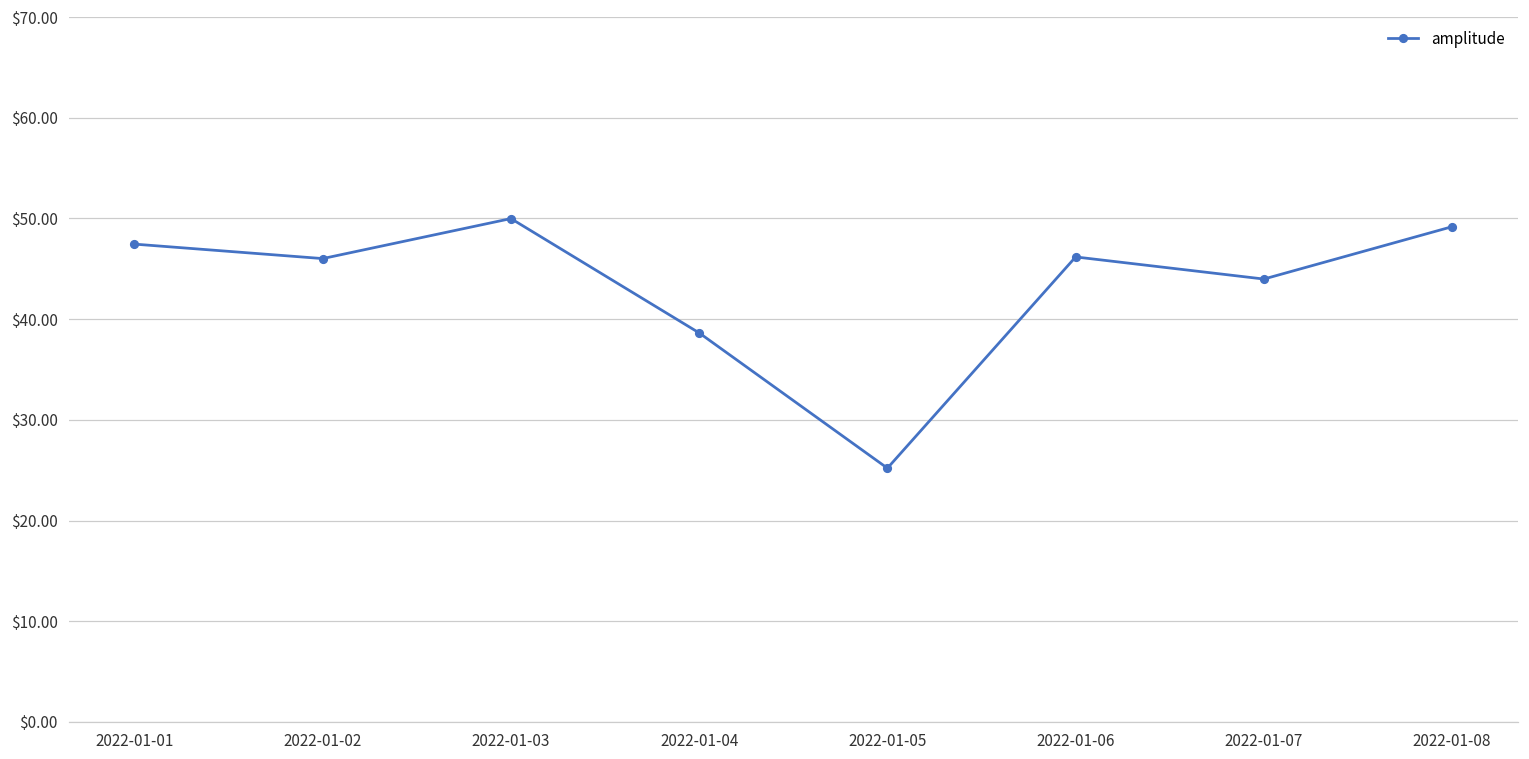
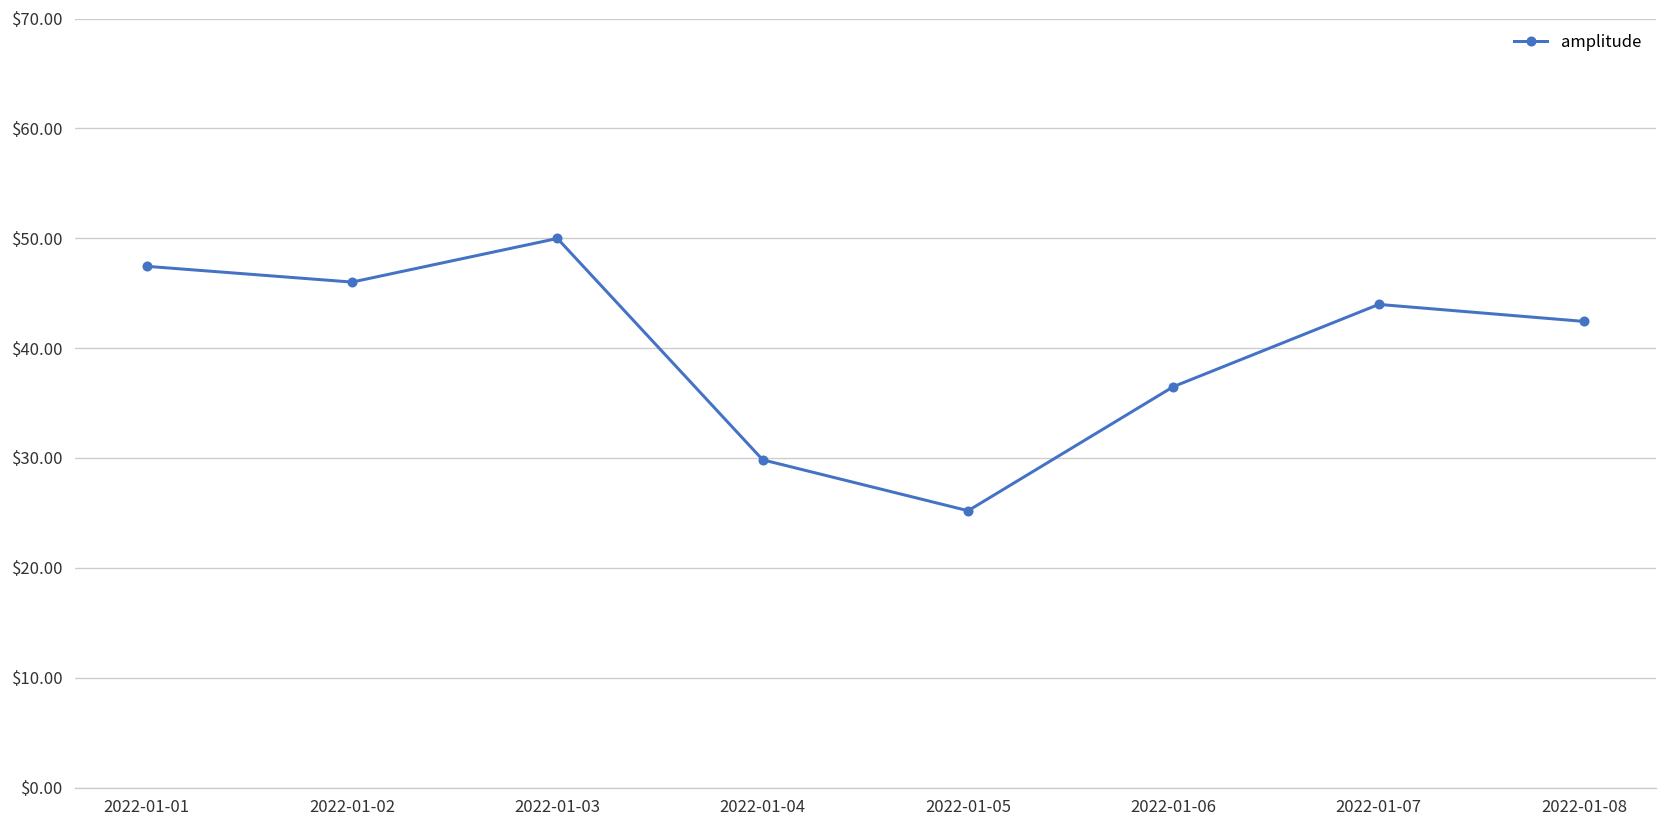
  {
    "2022-01-01": "$47",
    "2022-01-02": "$46",
    "2022-01-03": "$50",
-   "2022-01-04": "$39",
+   "2022-01-04": "$30",
    "2022-01-05": "$25",
-   "2022-01-06": "$46",
+   "2022-01-06": "$36",
    "2022-01-07": "$44",
-   "2022-01-08": "$49"
+   "2022-01-08": "$42"
  }
